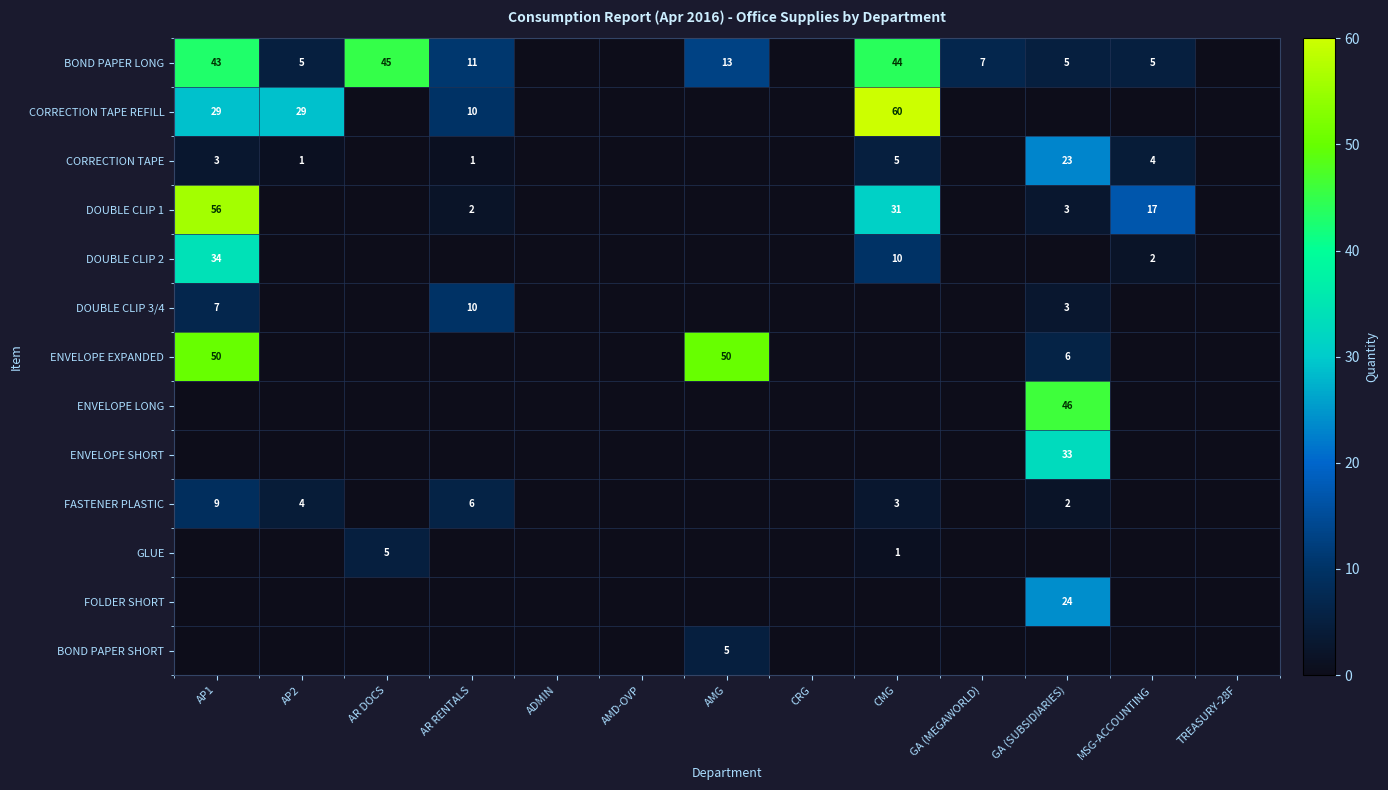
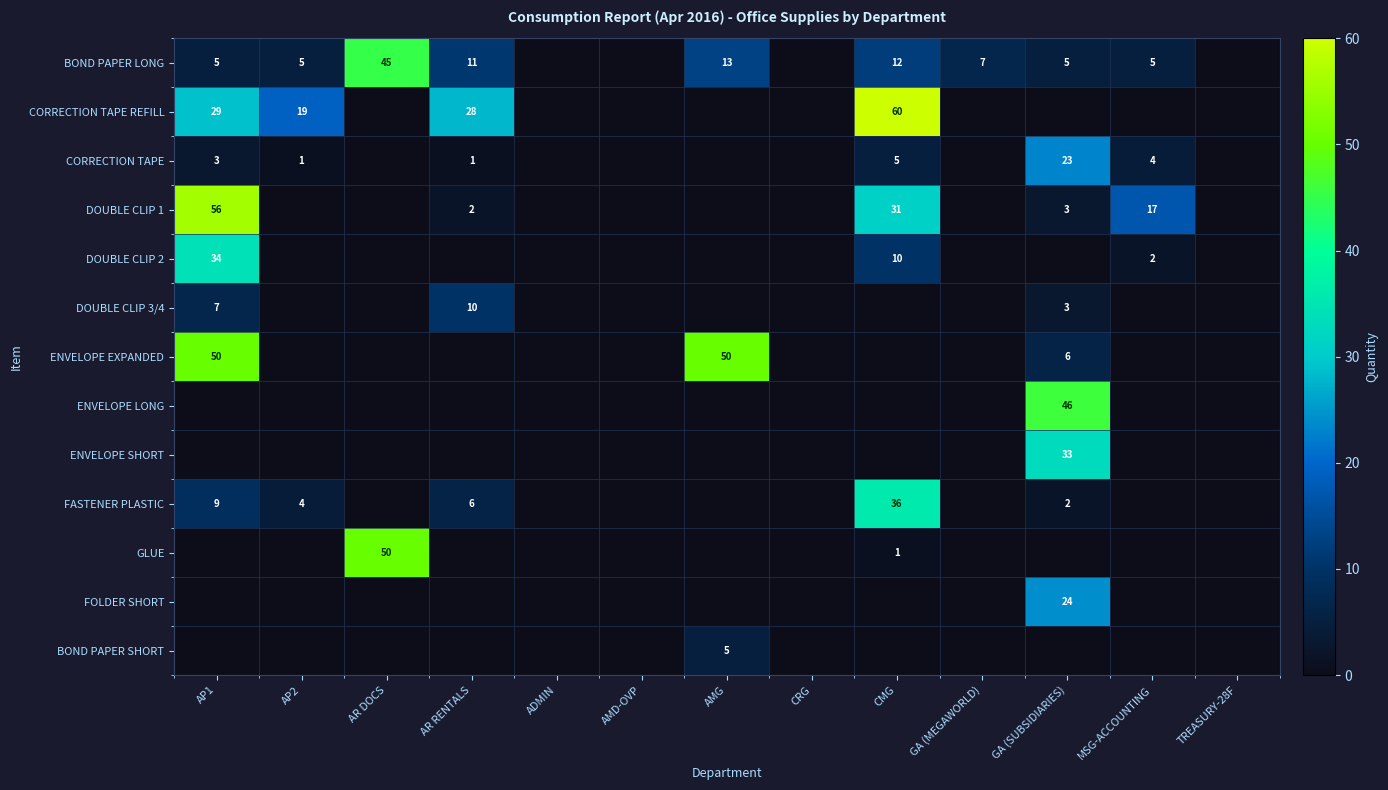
  {
    "BOND PAPER LONG": {
-     "AP1": 43,
+     "AP1": 5,
      "AP2": 5,
      "AR DOCS": 45,
      "AR RENTALS": 11,
      "AMG": 13,
-     "CMG": 44,
+     "CMG": 12,
      "GA (MEGAWORLD)": 7,
      "GA (SUBSIDIARIES)": 5,
      "MSG-ACCOUNTING": 5
    },
    "CORRECTION TAPE REFILL": {
      "AP1": 29,
-     "AP2": 29,
-     "AR RENTALS": 10,
+     "AP2": 19,
+     "AR RENTALS": 28,
      "CMG": 60
    },
    "CORRECTION TAPE": {
      "AP1": 3,
      "AP2": 1,
      "AR RENTALS": 1,
      "CMG": 5,
      "GA (SUBSIDIARIES)": 23,
      "MSG-ACCOUNTING": 4
    },
    "DOUBLE CLIP 1": {
      "AP1": 56,
      "AR RENTALS": 2,
      "CMG": 31,
      "GA (SUBSIDIARIES)": 3,
      "MSG-ACCOUNTING": 17
    },
    "DOUBLE CLIP 2": {
      "AP1": 34,
      "CMG": 10,
      "MSG-ACCOUNTING": 2
    },
    "DOUBLE CLIP 3/4": {
      "AP1": 7,
      "AR RENTALS": 10,
      "GA (SUBSIDIARIES)": 3
    },
    "ENVELOPE EXPANDED": {
      "AP1": 50,
      "AMG": 50,
      "GA (SUBSIDIARIES)": 6
    },
    "ENVELOPE LONG": {
      "GA (SUBSIDIARIES)": 46
    },
    "ENVELOPE SHORT": {
      "GA (SUBSIDIARIES)": 33
    },
    "FASTENER PLASTIC": {
      "AP1": 9,
      "AP2": 4,
      "AR RENTALS": 6,
-     "CMG": 3,
+     "CMG": 36,
      "GA (SUBSIDIARIES)": 2
    },
    "GLUE": {
-     "AR DOCS": 5,
+     "AR DOCS": 50,
      "CMG": 1
    },
    "FOLDER SHORT": {
      "GA (SUBSIDIARIES)": 24
    },
    "BOND PAPER SHORT": {
      "AMG": 5
    }
  }
